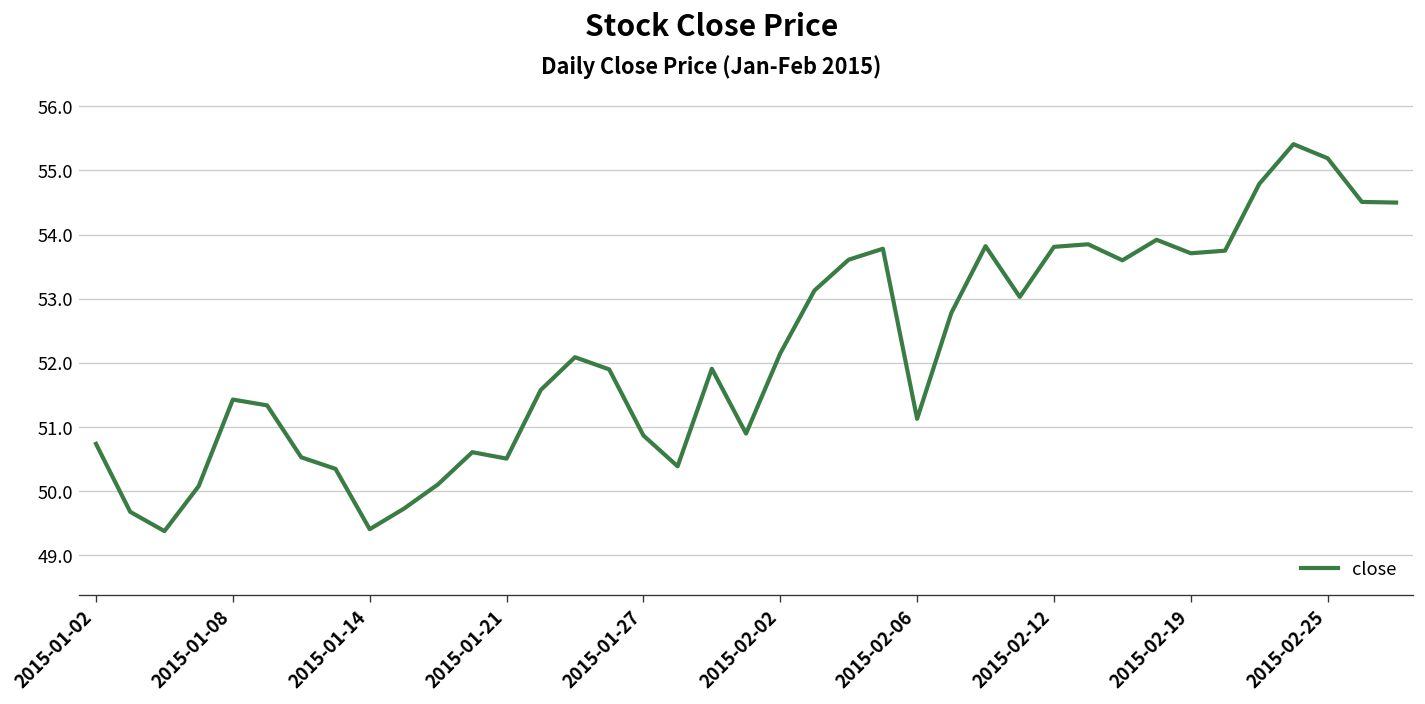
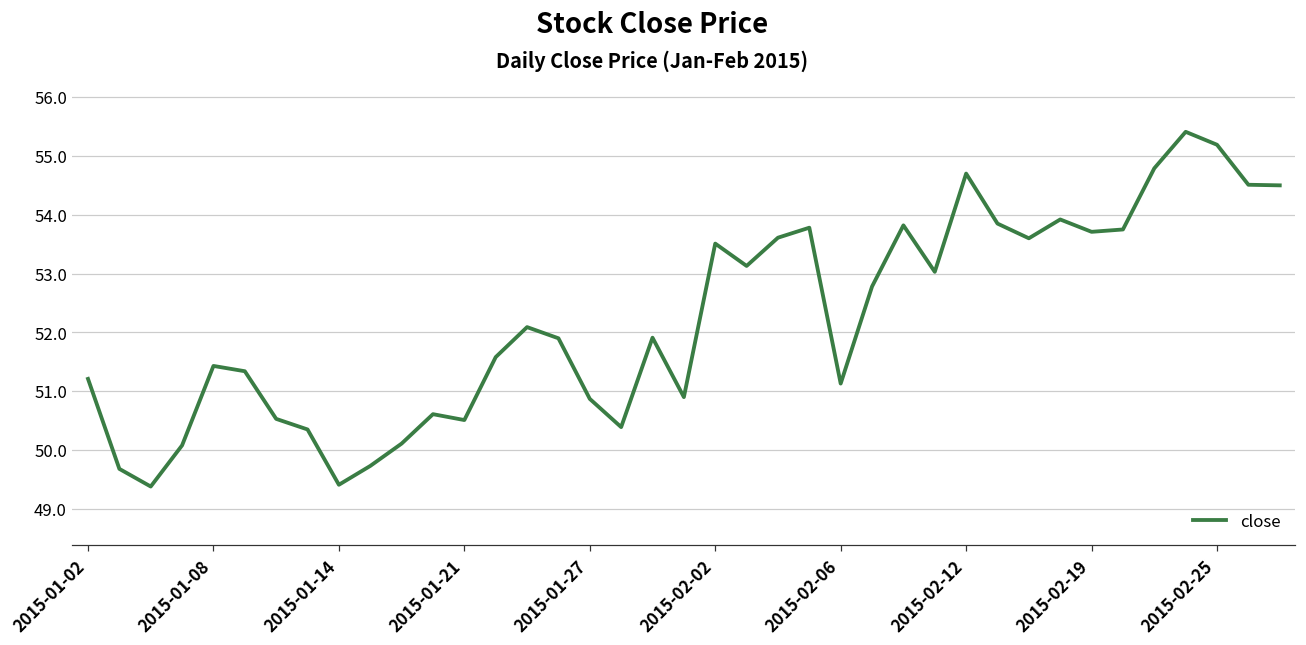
  {
-   "2015-01-02": 50.7,
+   "2015-01-02": 51.2,
    "2015-01-08": 51.4,
    "2015-01-14": 49.4,
    "2015-01-21": 50.5,
    "2015-01-27": 50.9,
-   "2015-02-02": 52.2,
+   "2015-02-02": 53.5,
    "2015-02-06": 51.1,
-   "2015-02-12": 53.8,
+   "2015-02-12": 54.7,
    "2015-02-19": 53.7,
    "2015-02-25": 55.2
  }
